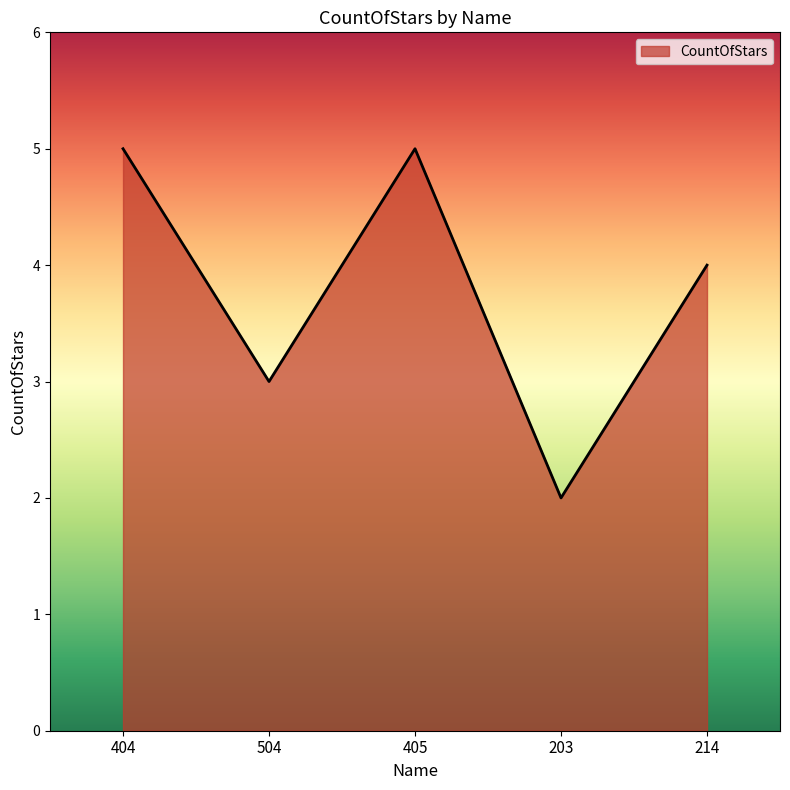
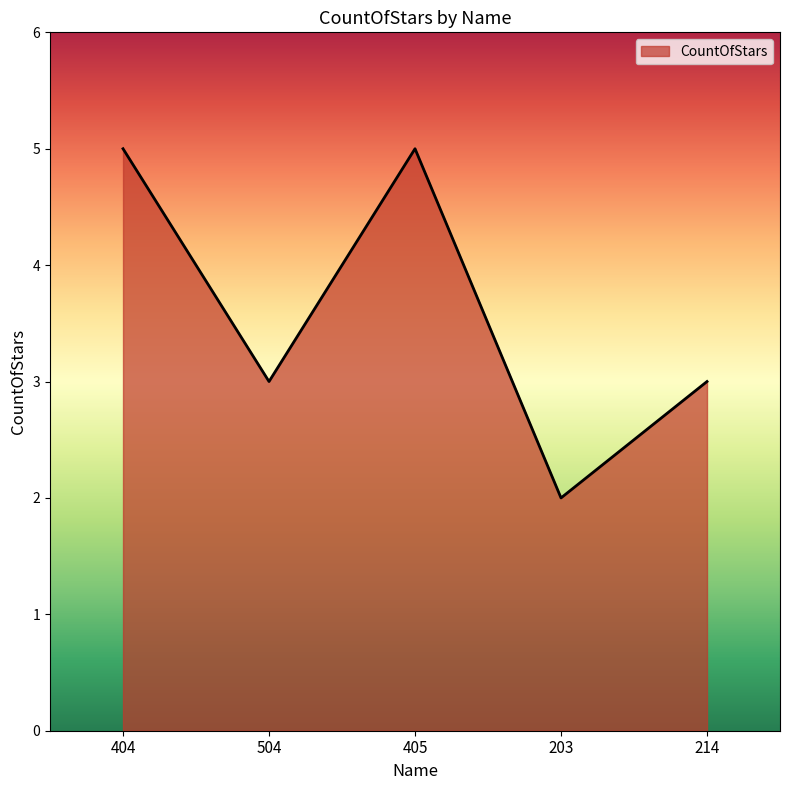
  {
    "404": 5,
    "504": 3,
    "405": 5,
    "203": 2,
-   "214": 4
+   "214": 3
  }
